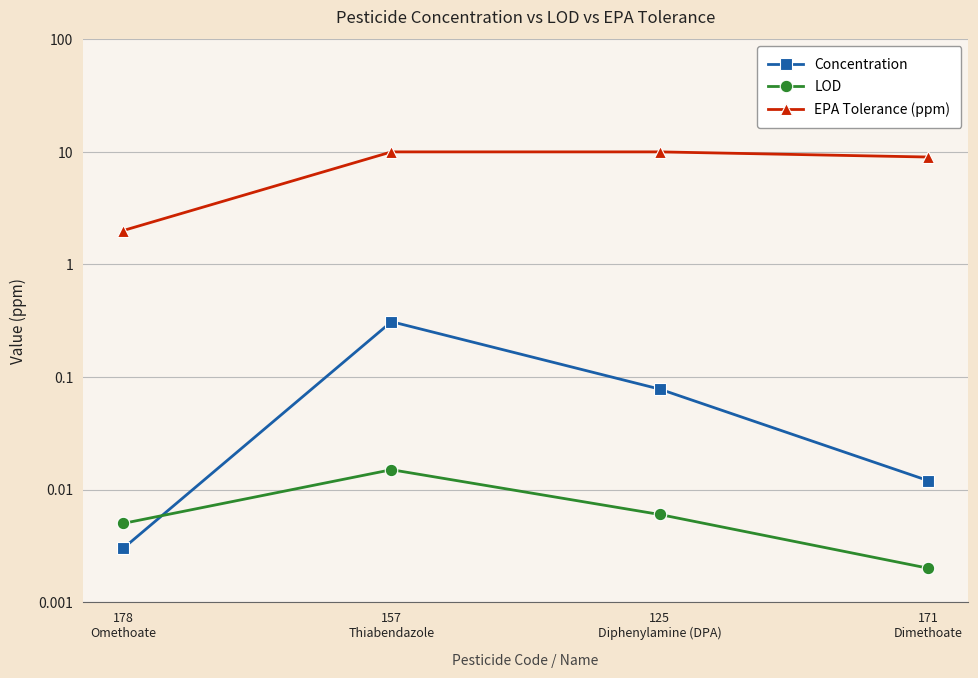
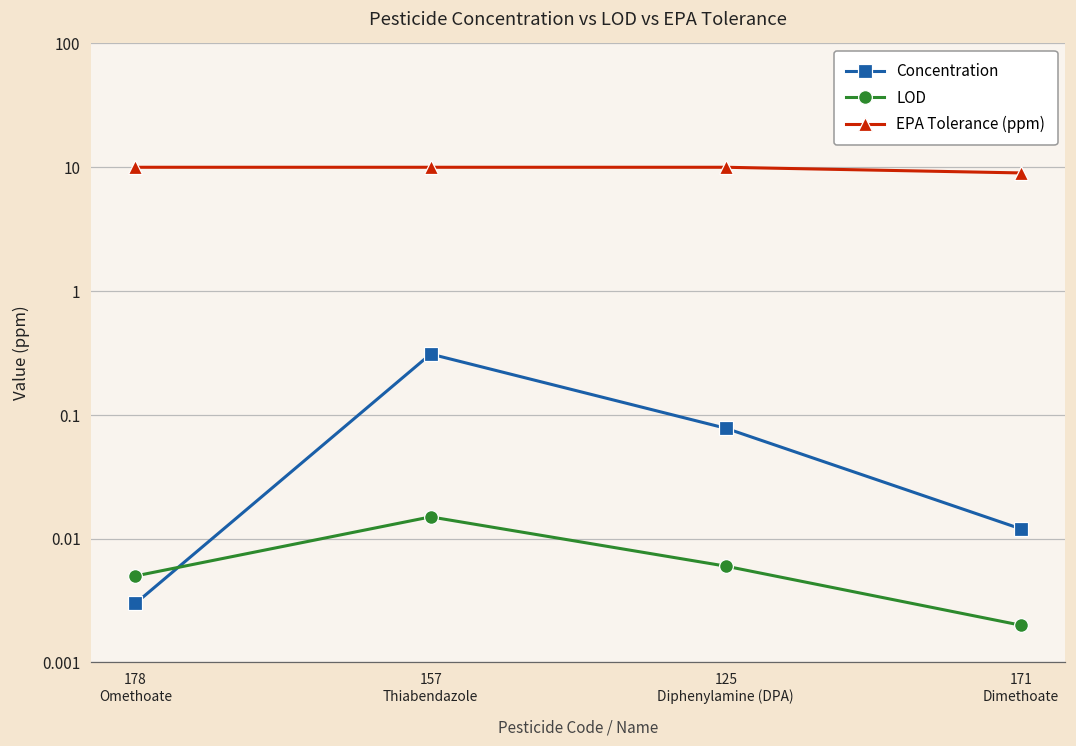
  {
    "Concentration": {
      "178 Omethoate": 0.0030,
      "157 Thiabendazole": 0.31,
      "125 Diphenylamine (DPA)": 0.08,
      "171 Dimethoate": 0.012
    },
    "LOD": {
      "178 Omethoate": 0.005,
      "157 Thiabendazole": 0.015,
      "125 Diphenylamine (DPA)": 0.006,
      "171 Dimethoate": 0.0020
    },
    "EPA Tolerance (ppm)": {
-     "178 Omethoate": 2,
+     "178 Omethoate": 10,
      "157 Thiabendazole": 10,
      "125 Diphenylamine (DPA)": 10,
      "171 Dimethoate": 9
    }
  }
